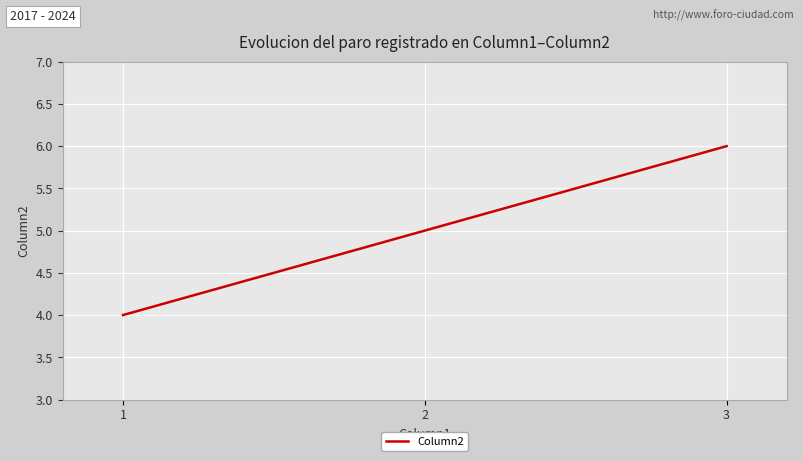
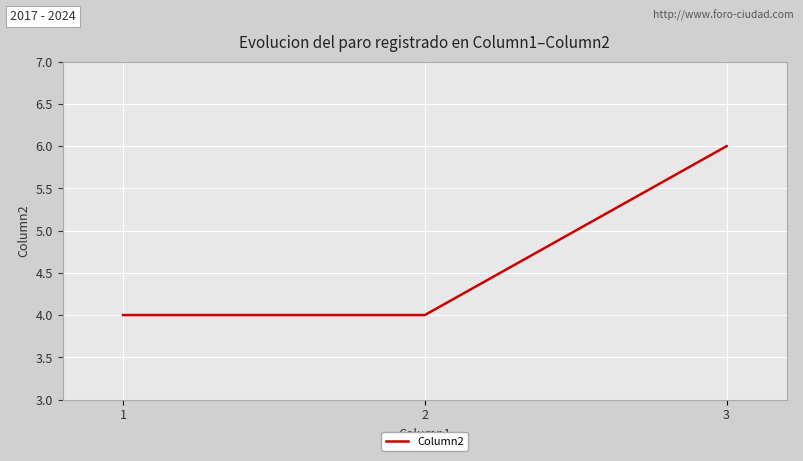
  {
    "1": 4,
-   "2": 5,
+   "2": 4,
    "3": 6
  }
